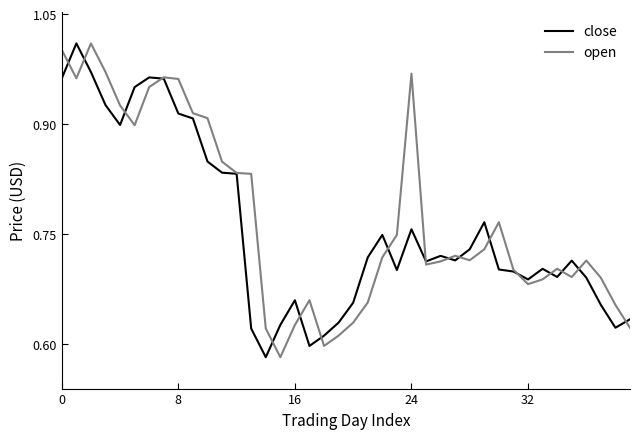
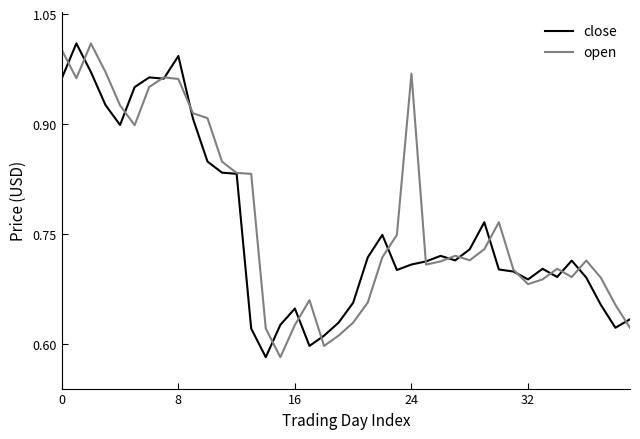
  {
    "close": {
      "0": 0.96,
-     "8": 0.91,
-     "16": 0.66,
-     "24": 0.76,
+     "8": 0.99,
+     "16": 0.65,
+     "24": 0.71,
      "32": 0.69
    },
    "open": {
      "0": 1.00,
      "8": 0.96,
      "16": 0.63,
      "24": 0.97,
      "32": 0.68
    }
  }
